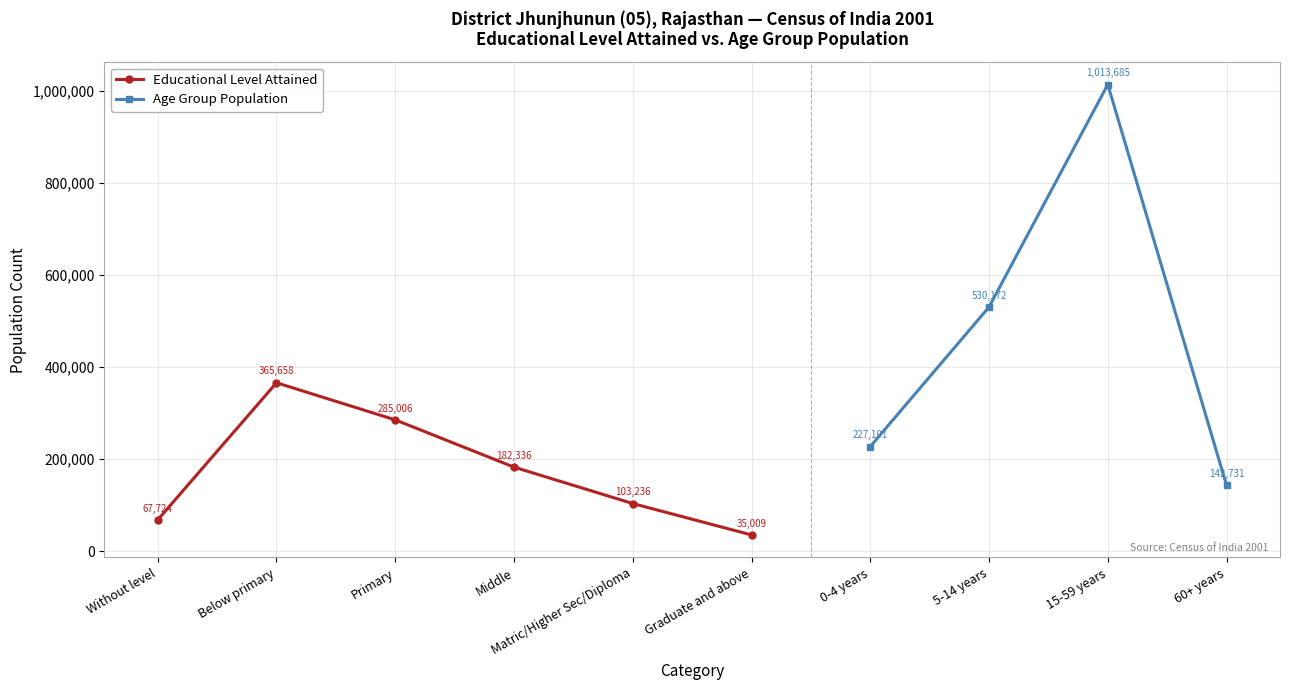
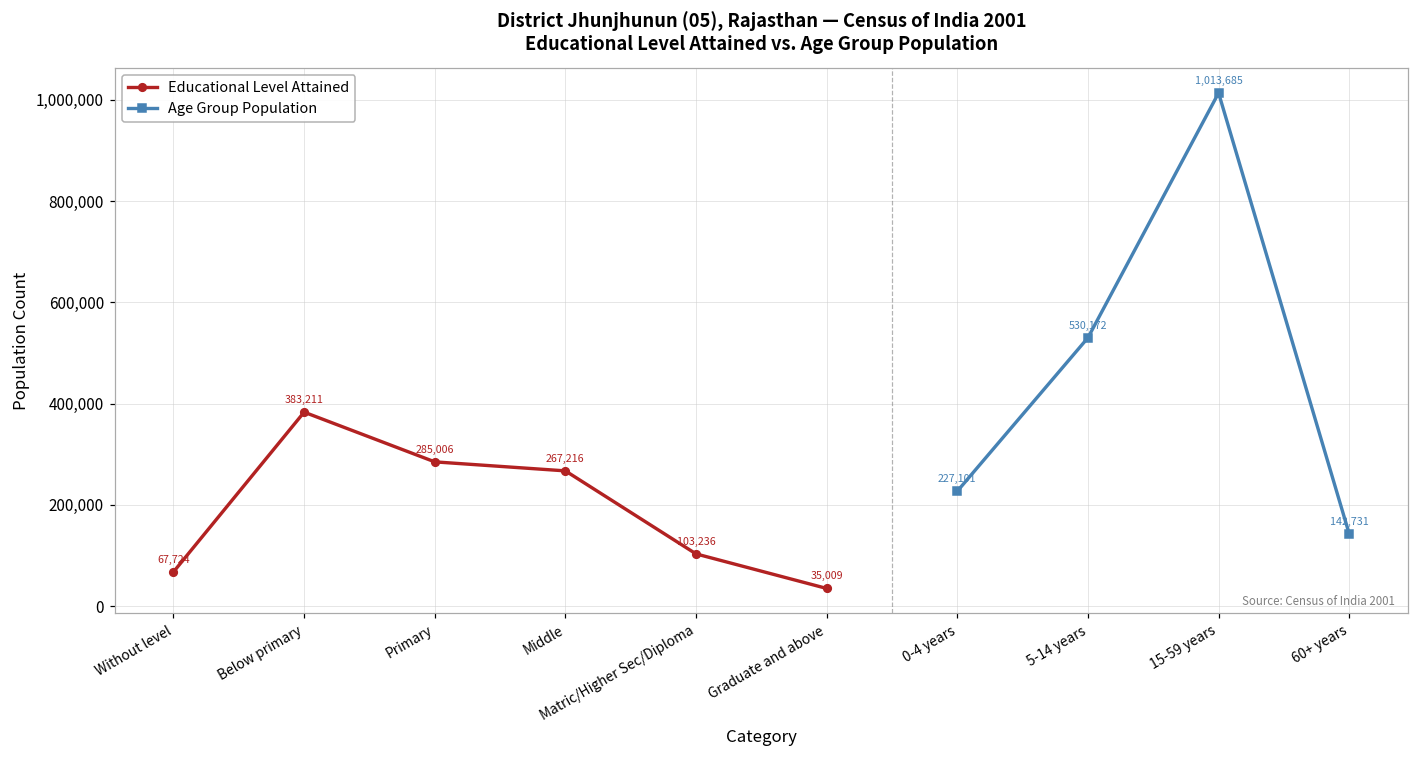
  {
    "Educational Level Attained": {
      "Without level": "67,724",
-     "Below primary": "365,658",
+     "Below primary": "383,211",
      "Primary": "285,006",
-     "Middle": "182,336",
+     "Middle": "267,216",
      "Matric/Higher Sec/Diploma": "103,236",
      "Graduate and above": "35,009"
    },
    "Age Group Population": {
      "0-4 years": "227,101",
      "5-14 years": "530,172",
      "15-59 years": "1,013,685",
      "60+ years": "142,731"
    }
  }
